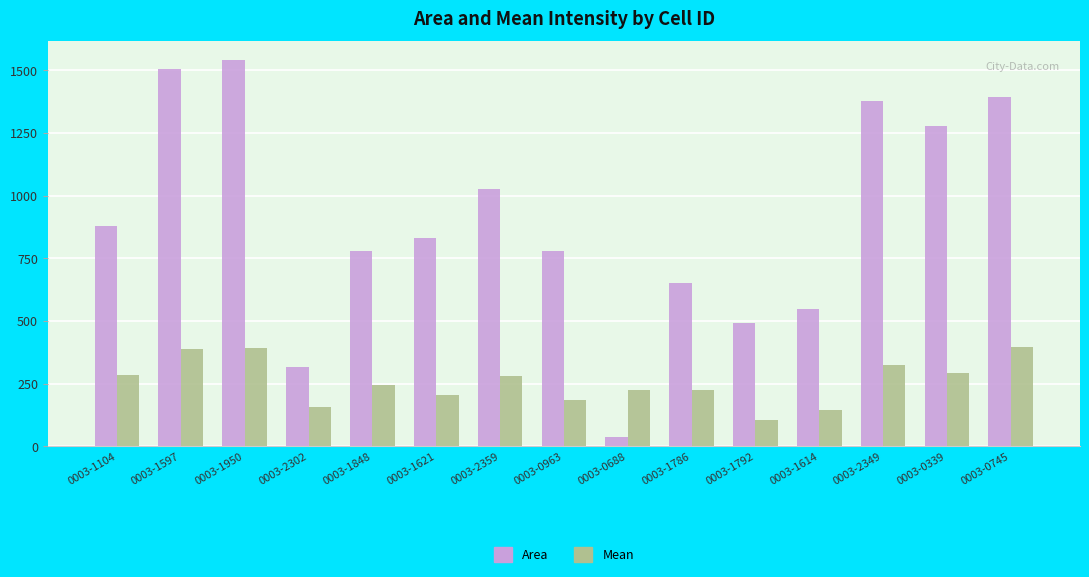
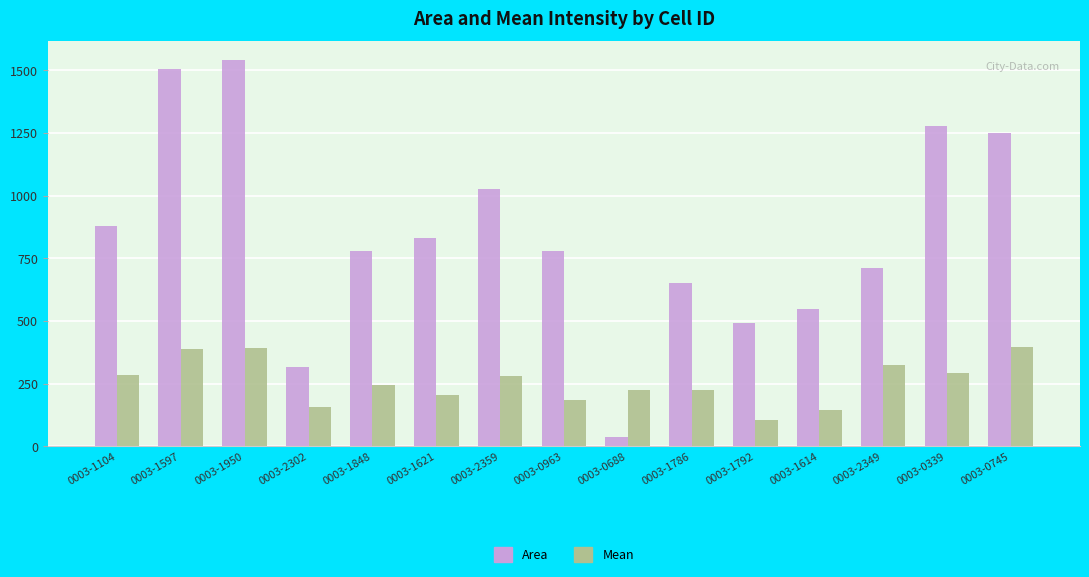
  {
    "Area": {
      "0003-1104": 880,
      "0003-1597": 1500,
      "0003-1950": 1540,
      "0003-2302": 320,
      "0003-1848": 780,
      "0003-1621": 830,
      "0003-2359": 1030,
      "0003-0963": 780,
      "0003-0688": 40,
      "0003-1786": 650,
      "0003-1792": 490,
      "0003-1614": 550,
-     "0003-2349": 1380,
+     "0003-2349": 710,
      "0003-0339": 1280,
-     "0003-0745": 1390
+     "0003-0745": 1250
    },
    "Mean": {
      "0003-1104": 290,
      "0003-1597": 390,
      "0003-1950": 390,
      "0003-2302": 160,
      "0003-1848": 250,
      "0003-1621": 200,
      "0003-2359": 280,
      "0003-0963": 190,
      "0003-0688": 230,
      "0003-1786": 220,
      "0003-1792": 110,
      "0003-1614": 140,
      "0003-2349": 320,
      "0003-0339": 290,
      "0003-0745": 400
    }
  }
